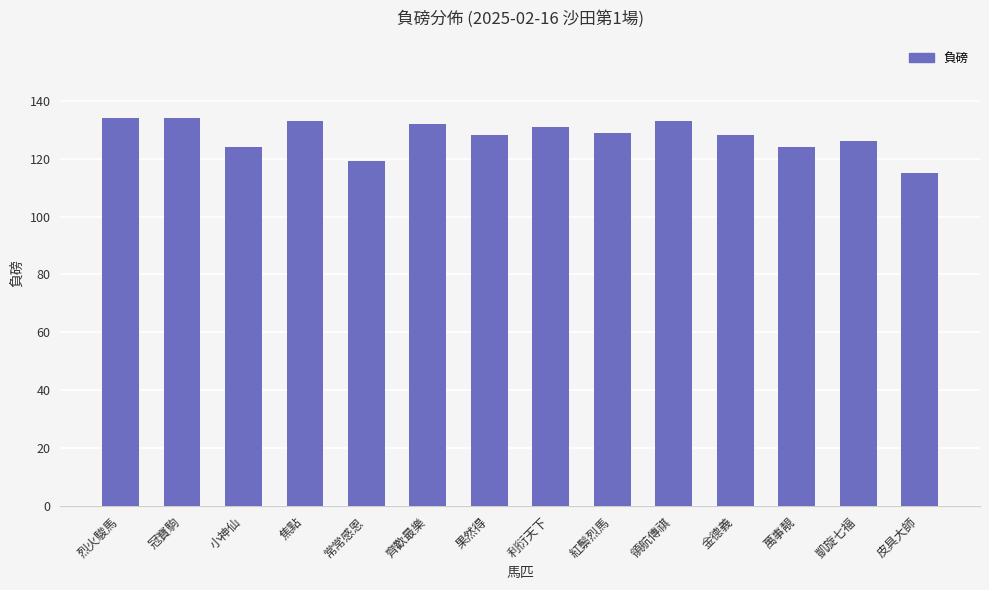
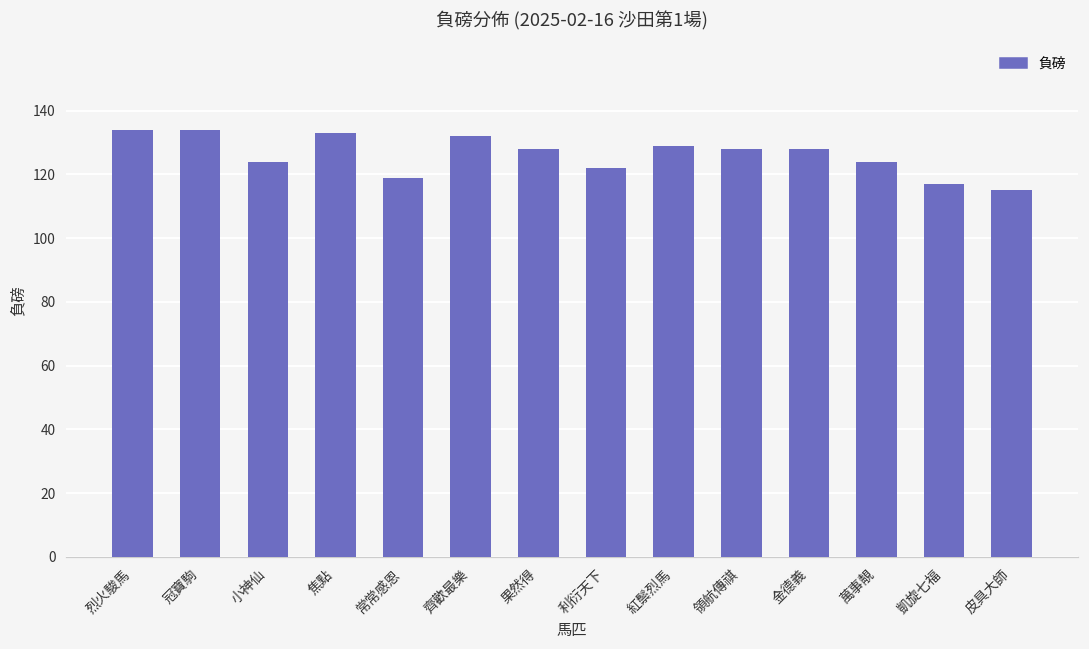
  {
    "烈火駿馬": 134,
    "冠寶駒": 134,
    "小神仙": 124,
    "焦點": 133,
    "常常感恩": 119,
    "齊歡最樂": 132,
    "果然得": 128,
-   "利衍天下": 131,
+   "利衍天下": 122,
    "紅鬃烈馬": 129,
-   "領航傳祺": 133,
+   "領航傳祺": 128,
    "金德義": 128,
    "萬事靚": 124,
-   "凱旋七福": 126,
+   "凱旋七福": 117,
    "皮具大師": 115
  }
